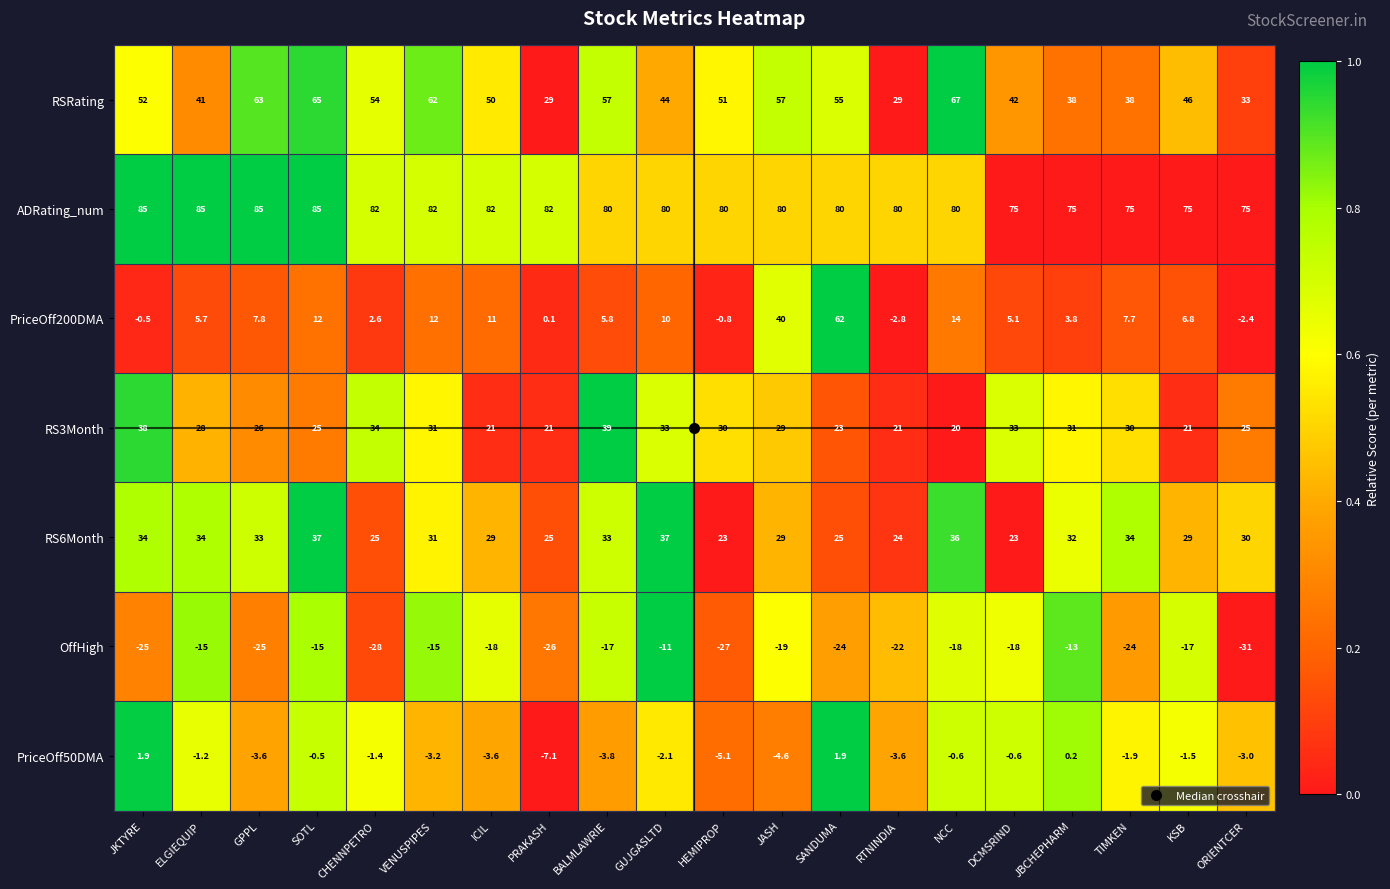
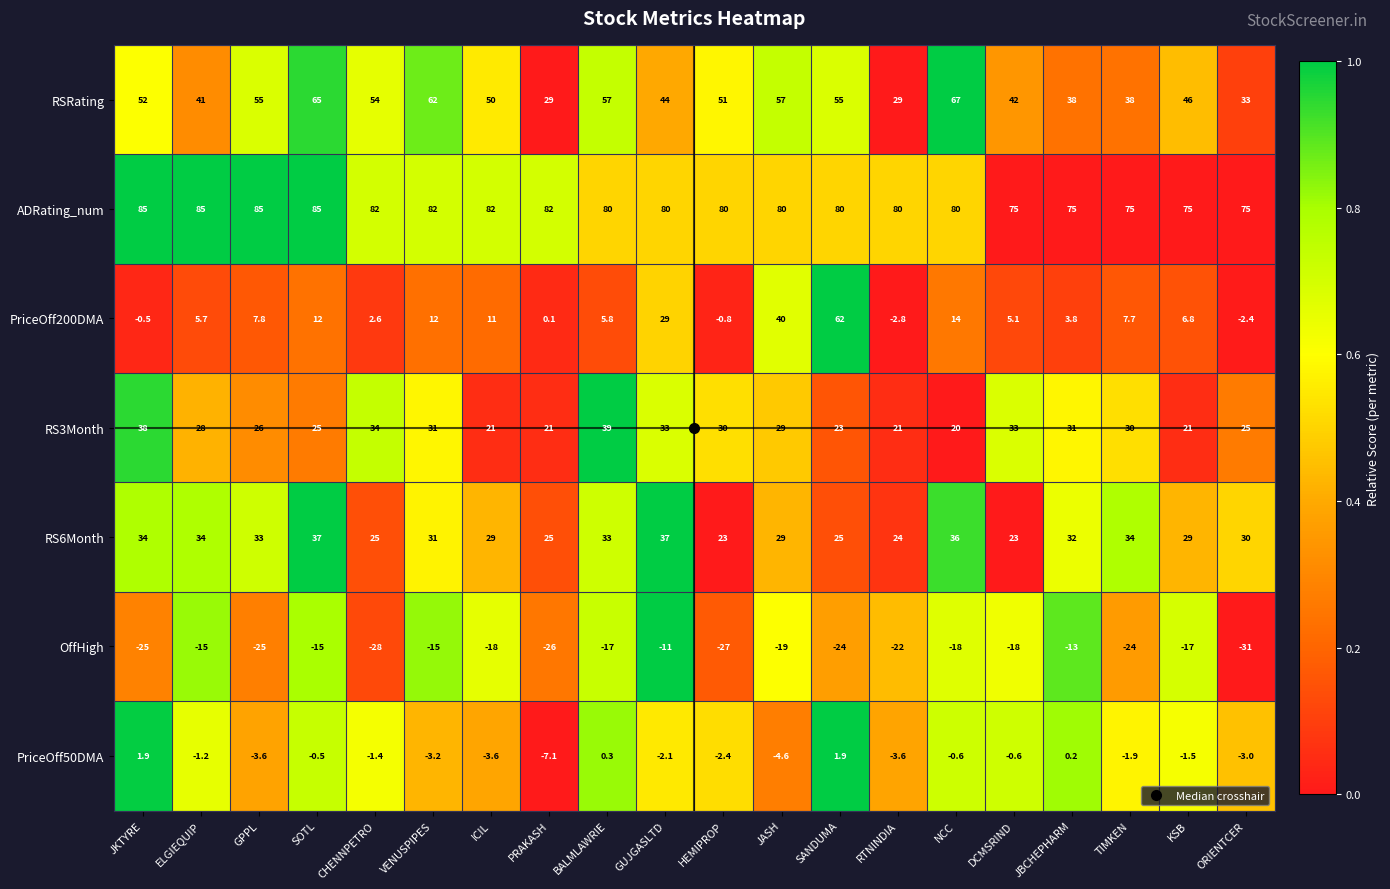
  {
    "RSRating": {
      "JKTYRE": 52,
      "ELGIEQUIP": 41,
-     "GPPL": 63,
+     "GPPL": 55,
      "SOTL": 65,
      "CHENNPETRO": 54,
      "VENUSPIPES": 62,
      "ICIL": 50,
      "PRAKASH": 29,
      "BALMLAWRIE": 57,
      "GUJGASLTD": 44,
      "HEMIPROP": 51,
      "JASH": 57,
      "SANDUMA": 55,
      "RTNINDIA": 29,
      "NCC": 67,
      "DCMSRIND": 42,
      "JBCHEPHARM": 38,
      "TIMKEN": 38,
      "KSB": 46,
      "ORIENTCER": 33
    },
    "ADRating_num": {
      "JKTYRE": 85,
      "ELGIEQUIP": 85,
      "GPPL": 85,
      "SOTL": 85,
      "CHENNPETRO": 82,
      "VENUSPIPES": 82,
      "ICIL": 82,
      "PRAKASH": 82,
      "BALMLAWRIE": 80,
      "GUJGASLTD": 80,
      "HEMIPROP": 80,
      "JASH": 80,
      "SANDUMA": 80,
      "RTNINDIA": 80,
      "NCC": 80,
      "DCMSRIND": 75,
      "JBCHEPHARM": 75,
      "TIMKEN": 75,
      "KSB": 75,
      "ORIENTCER": 75
    },
    "PriceOff200DMA": {
      "JKTYRE": -0.5,
      "ELGIEQUIP": 5.7,
      "GPPL": 7.8,
      "SOTL": 12,
      "CHENNPETRO": 2.6,
      "VENUSPIPES": 12,
      "ICIL": 11,
      "PRAKASH": 0.1,
      "BALMLAWRIE": 5.8,
-     "GUJGASLTD": 10,
+     "GUJGASLTD": 29,
      "HEMIPROP": -0.8,
      "JASH": 40,
      "SANDUMA": 62,
      "RTNINDIA": -2.8,
      "NCC": 14,
      "DCMSRIND": 5.1,
      "JBCHEPHARM": 3.8,
      "TIMKEN": 7.7,
      "KSB": 6.8,
      "ORIENTCER": -2.4
    },
    "RS3Month": {
      "JKTYRE": 38,
      "ELGIEQUIP": 28,
      "GPPL": 26,
      "SOTL": 25,
      "CHENNPETRO": 34,
      "VENUSPIPES": 31,
      "ICIL": 21,
      "PRAKASH": 21,
      "BALMLAWRIE": 39,
      "GUJGASLTD": 33,
      "HEMIPROP": 30,
      "JASH": 29,
      "SANDUMA": 23,
      "RTNINDIA": 21,
      "NCC": 20,
      "DCMSRIND": 33,
      "JBCHEPHARM": 31,
      "TIMKEN": 30,
      "KSB": 21,
      "ORIENTCER": 25
    },
    "RS6Month": {
      "JKTYRE": 34,
      "ELGIEQUIP": 34,
      "GPPL": 33,
      "SOTL": 37,
      "CHENNPETRO": 25,
      "VENUSPIPES": 31,
      "ICIL": 29,
      "PRAKASH": 25,
      "BALMLAWRIE": 33,
      "GUJGASLTD": 37,
      "HEMIPROP": 23,
      "JASH": 29,
      "SANDUMA": 25,
      "RTNINDIA": 24,
      "NCC": 36,
      "DCMSRIND": 23,
      "JBCHEPHARM": 32,
      "TIMKEN": 34,
      "KSB": 29,
      "ORIENTCER": 30
    },
    "OffHigh": {
      "JKTYRE": -25,
      "ELGIEQUIP": -15,
      "GPPL": -25,
      "SOTL": -15,
      "CHENNPETRO": -28,
      "VENUSPIPES": -15,
      "ICIL": -18,
      "PRAKASH": -26,
      "BALMLAWRIE": -17,
      "GUJGASLTD": -11,
      "HEMIPROP": -27,
      "JASH": -19,
      "SANDUMA": -24,
      "RTNINDIA": -22,
      "NCC": -18,
      "DCMSRIND": -18,
      "JBCHEPHARM": -13,
      "TIMKEN": -24,
      "KSB": -17,
      "ORIENTCER": -31
    },
    "PriceOff50DMA": {
      "JKTYRE": 1.9,
      "ELGIEQUIP": -1.2,
      "GPPL": -3.6,
      "SOTL": -0.5,
      "CHENNPETRO": -1.4,
      "VENUSPIPES": -3.2,
      "ICIL": -3.6,
      "PRAKASH": -7.1,
-     "BALMLAWRIE": -3.8,
+     "BALMLAWRIE": 0.3,
      "GUJGASLTD": -2.1,
-     "HEMIPROP": -5.1,
+     "HEMIPROP": -2.4,
      "JASH": -4.6,
      "SANDUMA": 1.9,
      "RTNINDIA": -3.6,
      "NCC": -0.6,
      "DCMSRIND": -0.6,
      "JBCHEPHARM": 0.2,
      "TIMKEN": -1.9,
      "KSB": -1.5,
      "ORIENTCER": -3.0
    }
  }
